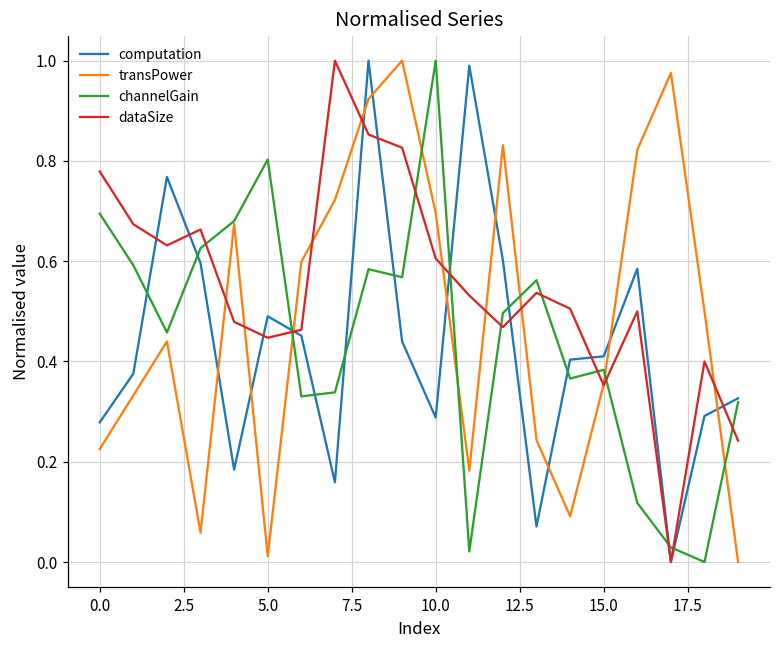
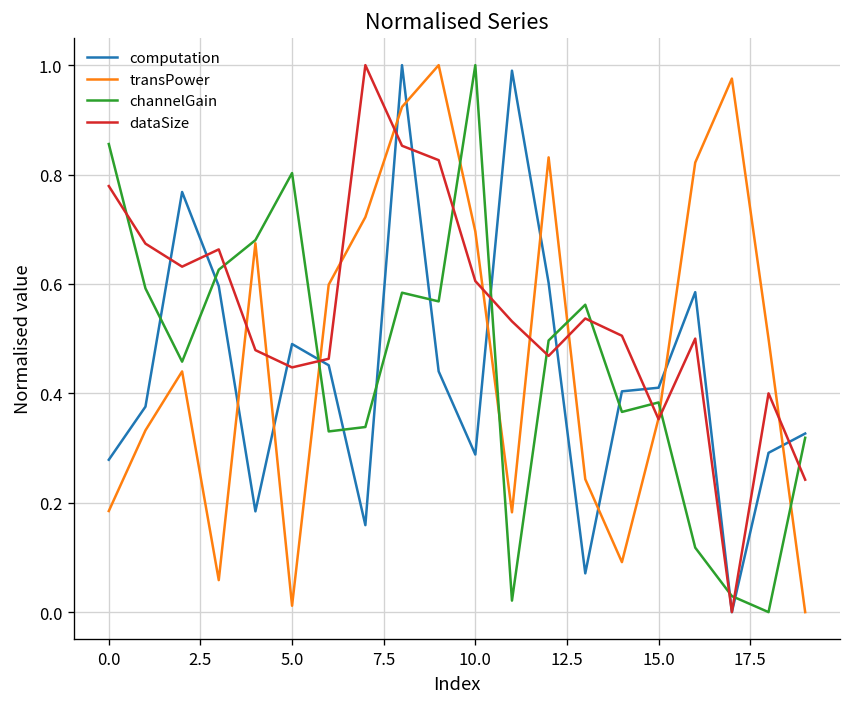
  {
    "computation": {
      "0.0": 0.28,
      "5.0": 0.49,
      "10.0": 0.29,
      "15.0": 0.41
    },
    "transPower": {
-     "0.0": 0.23,
+     "0.0": 0.18,
      "5.0": 0.01,
      "10.0": 0.70
    },
    "channelGain": {
-     "0.0": 0.69,
+     "0.0": 0.86,
      "5.0": 0.80,
      "10.0": 1.00,
      "15.0": 0.38
    },
    "dataSize": {
      "0.0": 0.78,
      "5.0": 0.45,
      "10.0": 0.61
    }
  }
